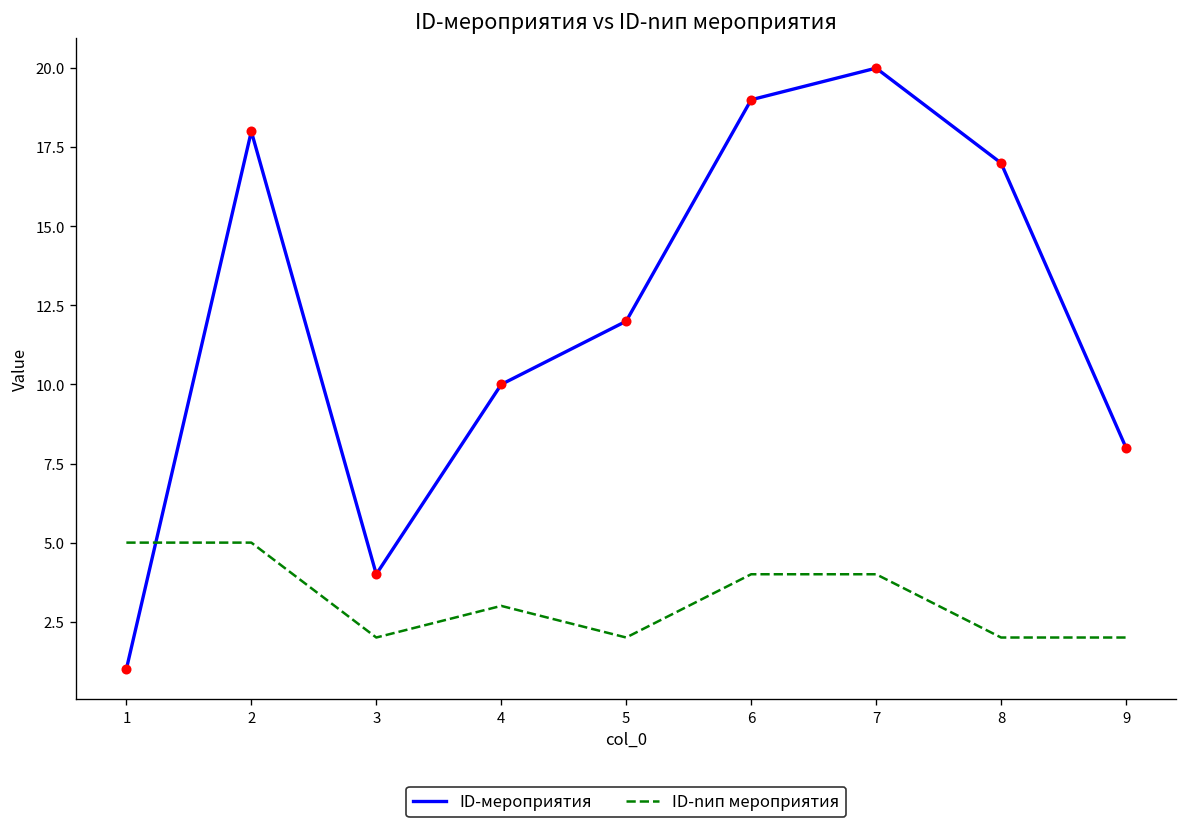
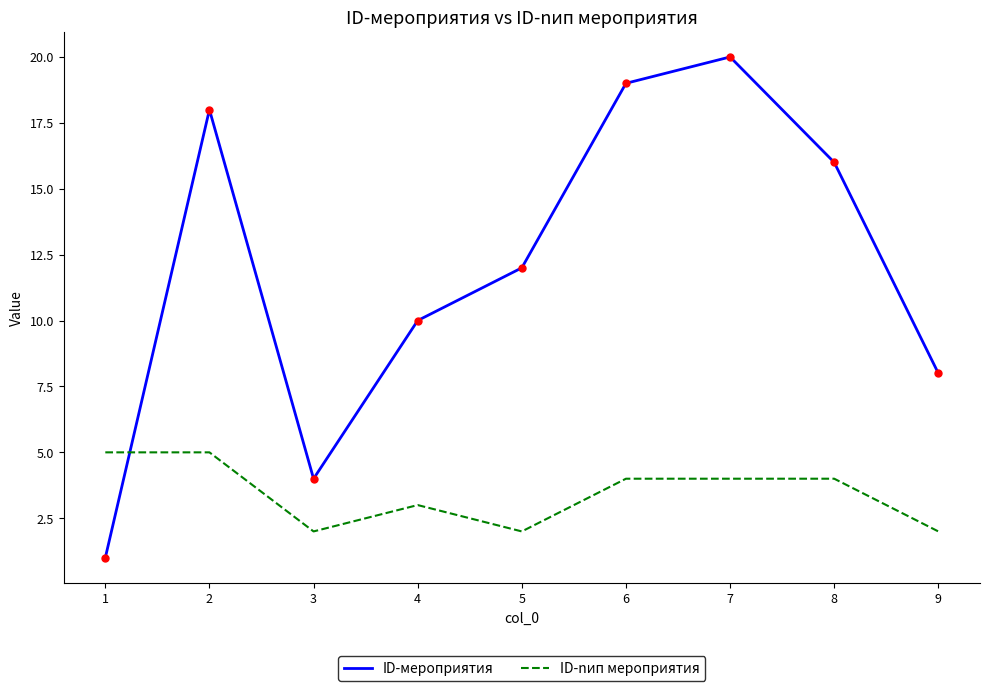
  {
    "ID-мероприятия": {
      "1": 1,
      "2": 18,
      "3": 4,
      "4": 10,
      "5": 12,
      "6": 19,
      "7": 20,
-     "8": 17,
+     "8": 16,
      "9": 8
    },
    "ID-nип мероприятия": {
      "1": 5,
      "2": 5,
      "3": 2,
      "4": 3,
      "5": 2,
      "6": 4,
      "7": 4,
-     "8": 2,
+     "8": 4,
      "9": 2
    }
  }
